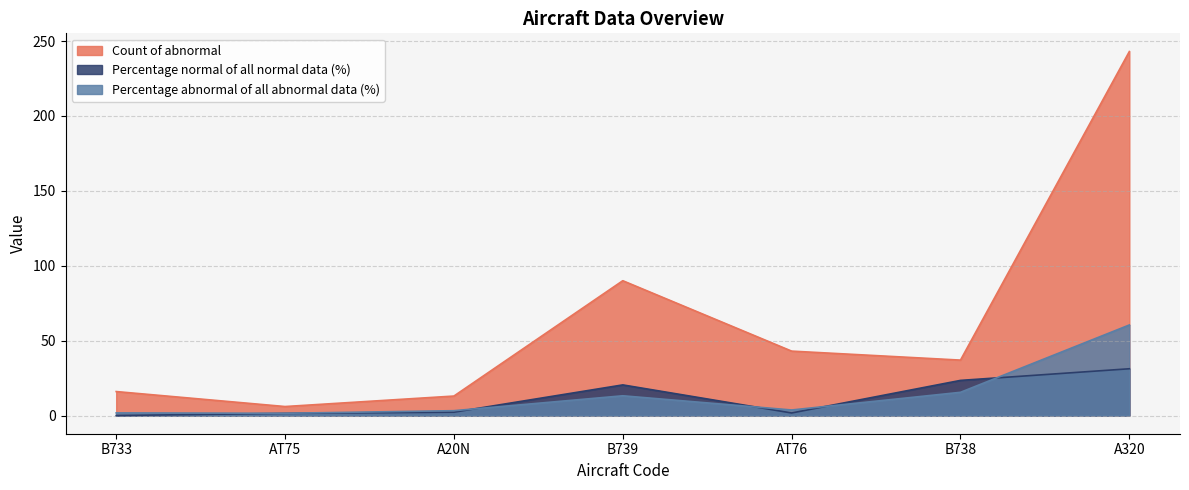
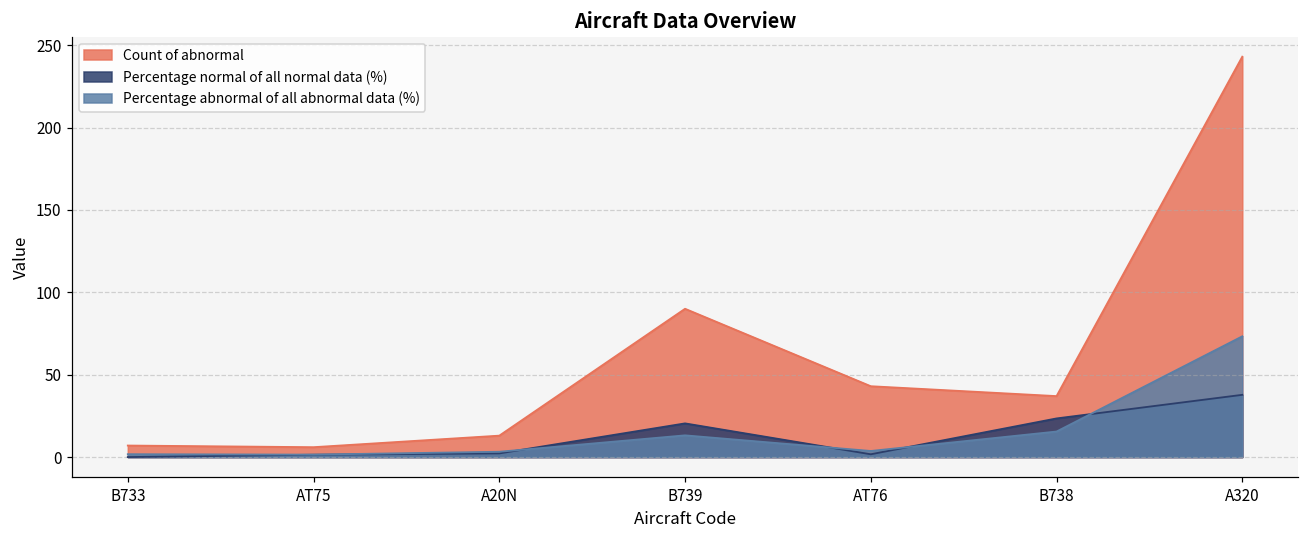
  {
    "Count of abnormal": {
-     "B733": 16,
+     "B733": 7,
      "AT75": 6,
      "A20N": 13,
      "B739": 90,
      "AT76": 43,
      "B738": 37,
      "A320": 243
    },
    "Percentage normal of all normal data (%)": {
      "B733": 0,
      "B739": 20,
      "AT76": 2,
      "B738": 23,
-     "A320": 31
+     "A320": 38
    },
    "Percentage abnormal of all abnormal data (%)": {
      "B733": 2,
      "B739": 13,
      "AT76": 4,
      "B738": 16,
-     "A320": 60
+     "A320": 73
    }
  }
